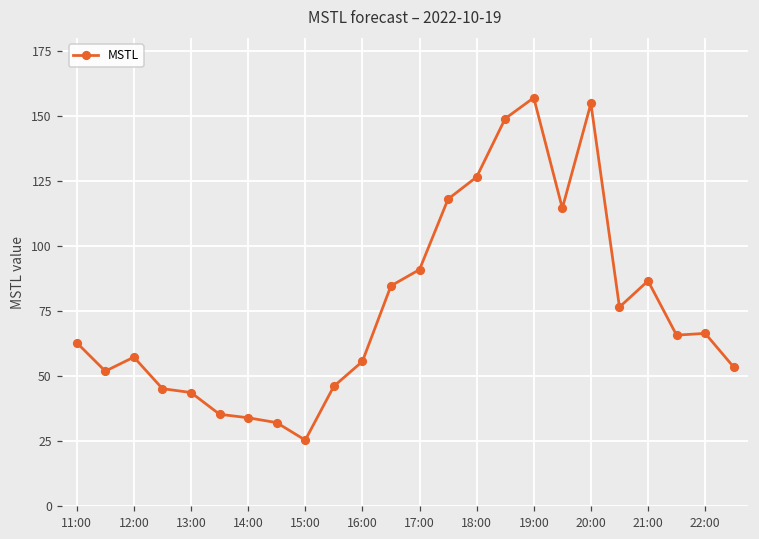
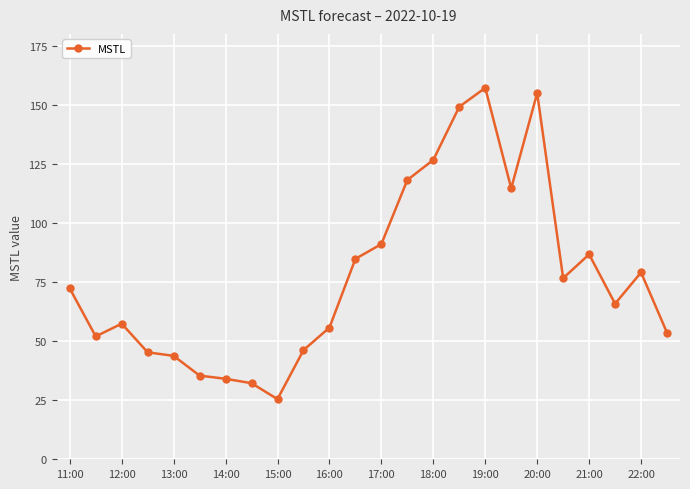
  {
-   "11:00": 63,
+   "11:00": 72,
    "12:00": 57,
    "13:00": 44,
    "14:00": 34,
    "15:00": 25,
    "16:00": 56,
    "17:00": 91,
    "18:00": 127,
    "19:00": 157,
    "20:00": 155,
    "21:00": 87,
-   "22:00": 67
+   "22:00": 79
  }
